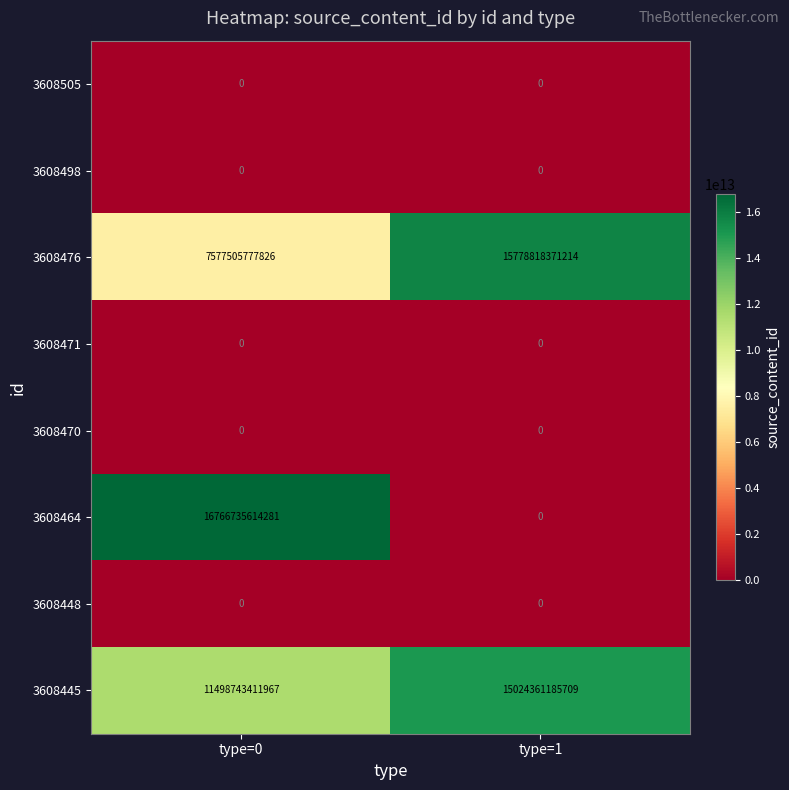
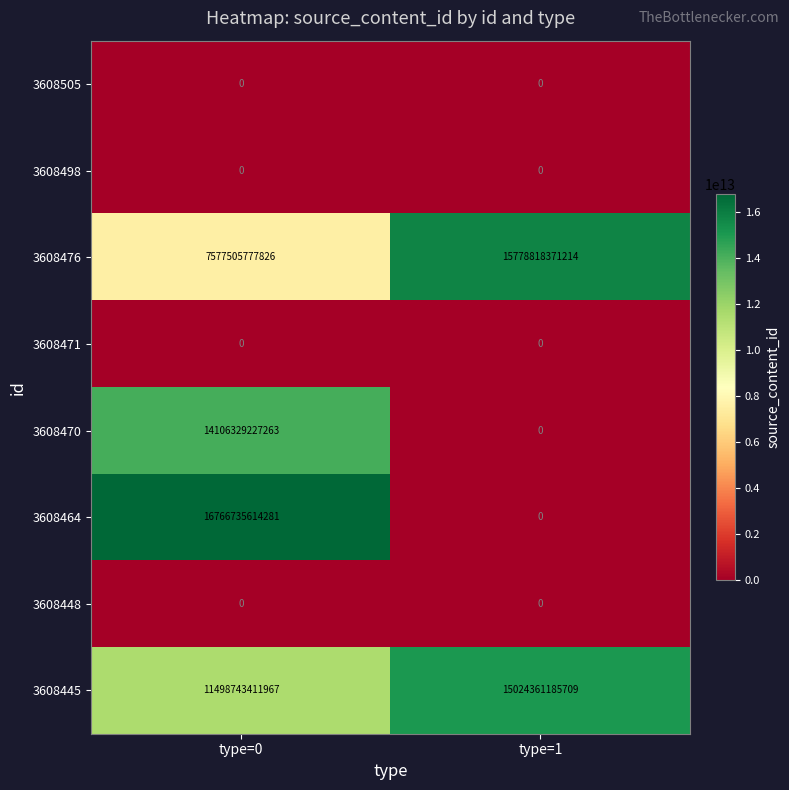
  {
    "3608505": {
      "type=0": 0,
      "type=1": 0
    },
    "3608498": {
      "type=0": 0,
      "type=1": 0
    },
    "3608476": {
      "type=0": 7577505777826,
      "type=1": 15778818371214
    },
    "3608471": {
      "type=0": 0,
      "type=1": 0
    },
    "3608470": {
-     "type=0": 0,
+     "type=0": 14106329227263,
      "type=1": 0
    },
    "3608464": {
      "type=0": 16766735614281,
      "type=1": 0
    },
    "3608448": {
      "type=0": 0,
      "type=1": 0
    },
    "3608445": {
      "type=0": 11498743411967,
      "type=1": 15024361185709
    }
  }
